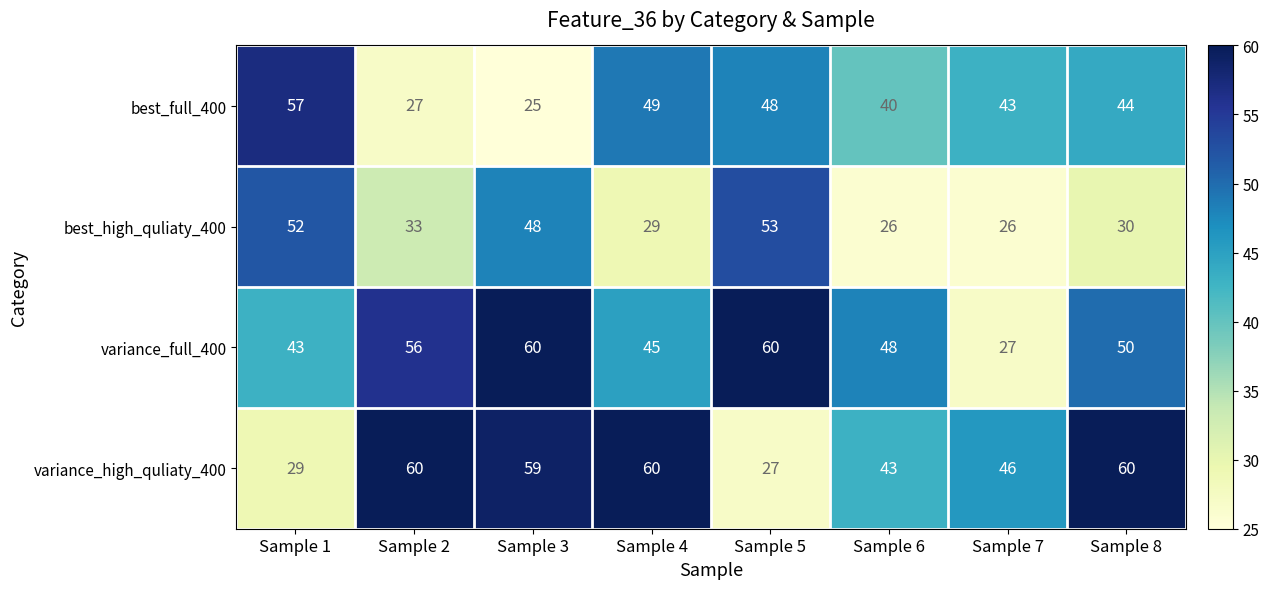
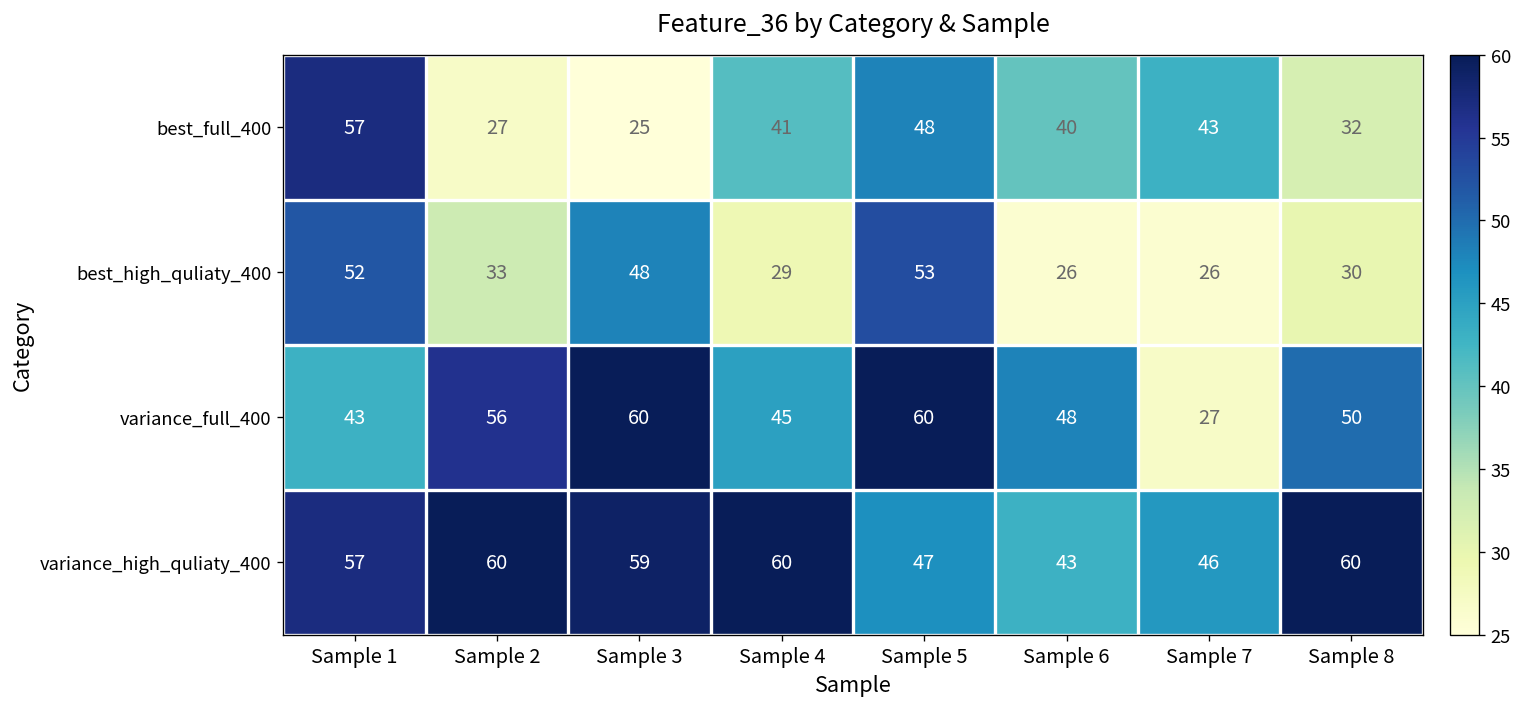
  {
    "best_full_400": {
      "Sample 1": 57,
      "Sample 2": 27,
      "Sample 3": 25,
-     "Sample 4": 49,
+     "Sample 4": 41,
      "Sample 5": 48,
      "Sample 6": 40,
      "Sample 7": 43,
-     "Sample 8": 44
+     "Sample 8": 32
    },
    "best_high_quliaty_400": {
      "Sample 1": 52,
      "Sample 2": 33,
      "Sample 3": 48,
      "Sample 4": 29,
      "Sample 5": 53,
      "Sample 6": 26,
      "Sample 7": 26,
      "Sample 8": 30
    },
    "variance_full_400": {
      "Sample 1": 43,
      "Sample 2": 56,
      "Sample 3": 60,
      "Sample 4": 45,
      "Sample 5": 60,
      "Sample 6": 48,
      "Sample 7": 27,
      "Sample 8": 50
    },
    "variance_high_quliaty_400": {
-     "Sample 1": 29,
+     "Sample 1": 57,
      "Sample 2": 60,
      "Sample 3": 59,
      "Sample 4": 60,
-     "Sample 5": 27,
+     "Sample 5": 47,
      "Sample 6": 43,
      "Sample 7": 46,
      "Sample 8": 60
    }
  }
